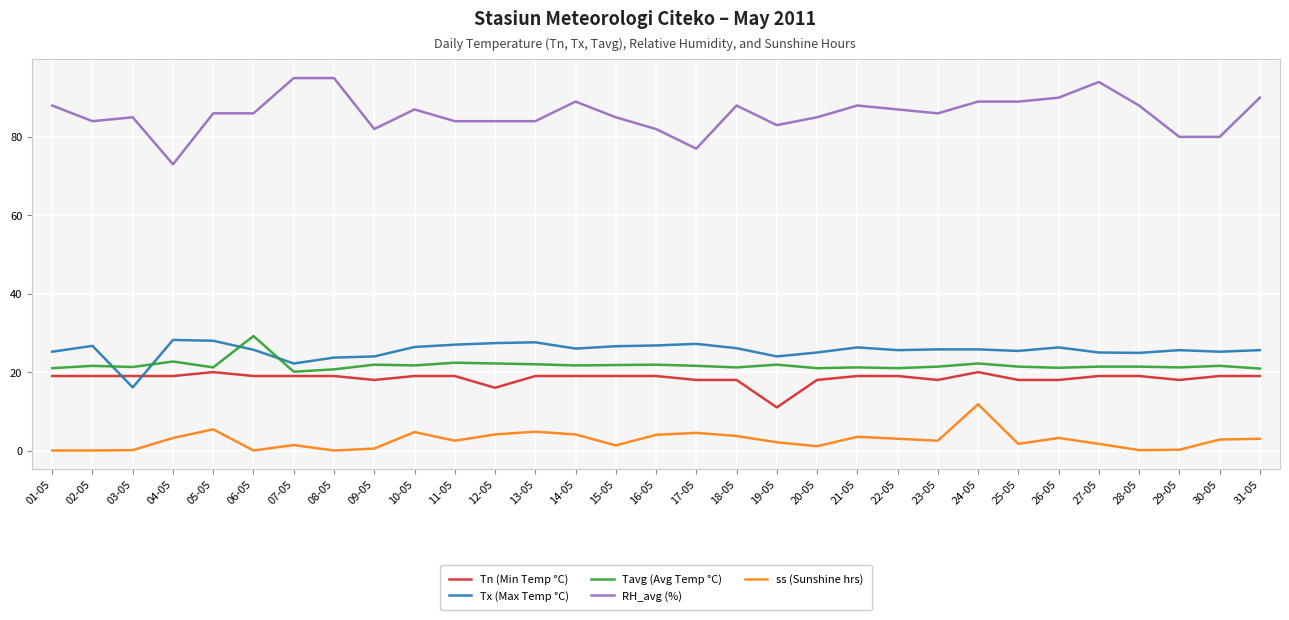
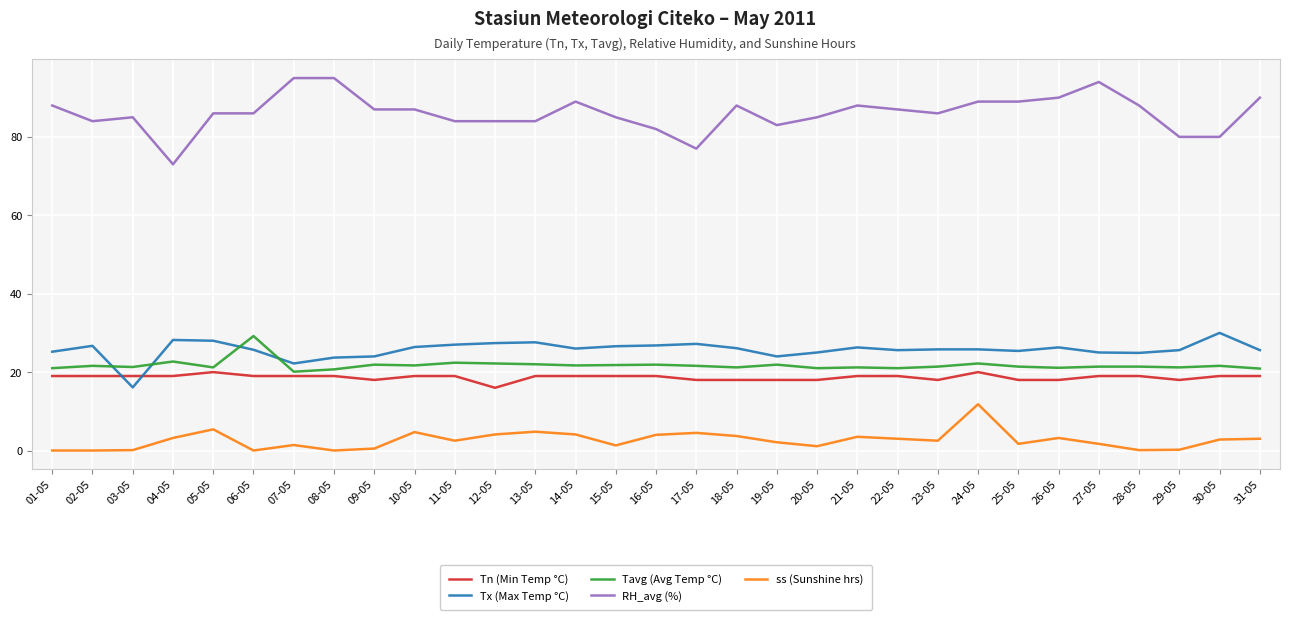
  {
    "Tn (Min Temp °C)": {
      "01-05": 19,
      "02-05": 19,
      "03-05": 19,
      "04-05": 19,
      "05-05": 20,
      "06-05": 19,
      "07-05": 19,
      "08-05": 19,
      "09-05": 18,
      "10-05": 19,
      "11-05": 19,
      "12-05": 16,
      "13-05": 19,
      "14-05": 19,
      "15-05": 19,
      "16-05": 19,
      "17-05": 18,
      "18-05": 18,
-     "19-05": 11,
+     "19-05": 18,
      "20-05": 18,
      "21-05": 19,
      "22-05": 19,
      "23-05": 18,
      "24-05": 20,
      "25-05": 18,
      "26-05": 18,
      "27-05": 19,
      "28-05": 19,
      "29-05": 18,
      "30-05": 19,
      "31-05": 19
    },
    "Tx (Max Temp °C)": {
      "01-05": 25,
      "02-05": 27,
      "03-05": 16,
      "04-05": 28,
      "05-05": 28,
      "06-05": 26,
      "07-05": 22,
      "08-05": 24,
      "09-05": 24,
      "10-05": 26,
      "11-05": 27,
      "12-05": 27,
      "13-05": 28,
      "14-05": 26,
      "15-05": 27,
      "16-05": 27,
      "17-05": 27,
      "18-05": 26,
      "19-05": 24,
      "20-05": 25,
      "21-05": 26,
      "22-05": 26,
      "23-05": 26,
      "24-05": 26,
      "25-05": 25,
      "26-05": 26,
      "27-05": 25,
      "28-05": 25,
      "29-05": 26,
-     "30-05": 25,
+     "30-05": 30,
      "31-05": 26
    },
    "Tavg (Avg Temp °C)": {
      "01-05": 21,
      "02-05": 22,
      "03-05": 21,
      "04-05": 23,
      "05-05": 21,
      "06-05": 29,
      "07-05": 20,
      "08-05": 21,
      "09-05": 22,
      "10-05": 22,
      "11-05": 22,
      "12-05": 22,
      "13-05": 22,
      "14-05": 22,
      "15-05": 22,
      "16-05": 22,
      "17-05": 22,
      "18-05": 21,
      "19-05": 22,
      "20-05": 21,
      "21-05": 21,
      "22-05": 21,
      "23-05": 21,
      "24-05": 22,
      "25-05": 21,
      "26-05": 21,
      "27-05": 21,
      "28-05": 21,
      "29-05": 21,
      "30-05": 22,
      "31-05": 21
    },
    "RH_avg (%)": {
      "01-05": 88,
      "02-05": 84,
      "03-05": 85,
      "04-05": 73,
      "05-05": 86,
      "06-05": 86,
      "07-05": 95,
      "08-05": 95,
-     "09-05": 82,
+     "09-05": 87,
      "10-05": 87,
      "11-05": 84,
      "12-05": 84,
      "13-05": 84,
      "14-05": 89,
      "15-05": 85,
      "16-05": 82,
      "17-05": 77,
      "18-05": 88,
      "19-05": 83,
      "20-05": 85,
      "21-05": 88,
      "22-05": 87,
      "23-05": 86,
      "24-05": 89,
      "25-05": 89,
      "26-05": 90,
      "27-05": 94,
      "28-05": 88,
      "29-05": 80,
      "30-05": 80,
      "31-05": 90
    },
    "ss (Sunshine hrs)": {
      "01-05": 0,
      "02-05": 0,
      "03-05": 0,
      "04-05": 3,
      "05-05": 5,
      "06-05": 0,
      "07-05": 1,
      "08-05": 0,
      "09-05": 1,
      "10-05": 5,
      "11-05": 3,
      "12-05": 4,
      "13-05": 5,
      "14-05": 4,
      "15-05": 1,
      "16-05": 4,
      "17-05": 5,
      "18-05": 4,
      "19-05": 2,
      "20-05": 1,
      "21-05": 4,
      "22-05": 3,
      "23-05": 3,
      "24-05": 12,
      "25-05": 2,
      "26-05": 3,
      "27-05": 2,
      "28-05": 0,
      "29-05": 0,
      "30-05": 3,
      "31-05": 3
    }
  }
